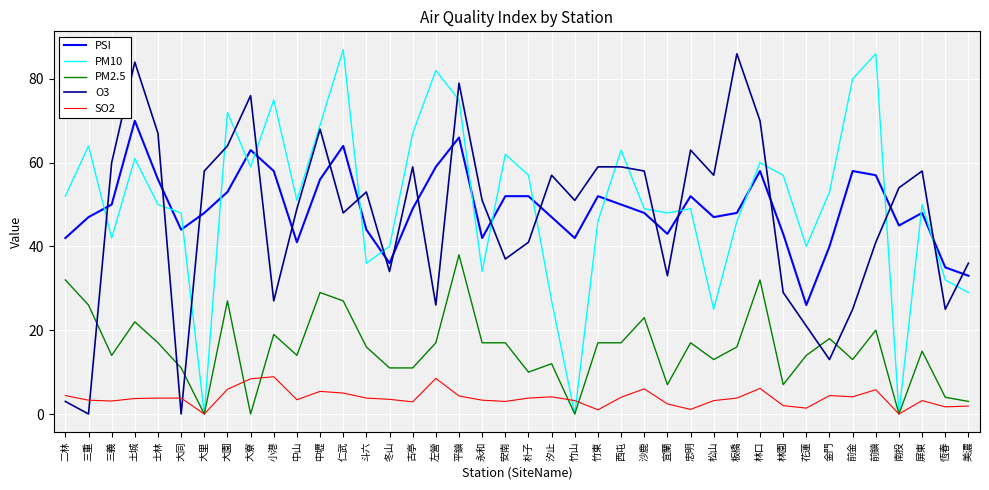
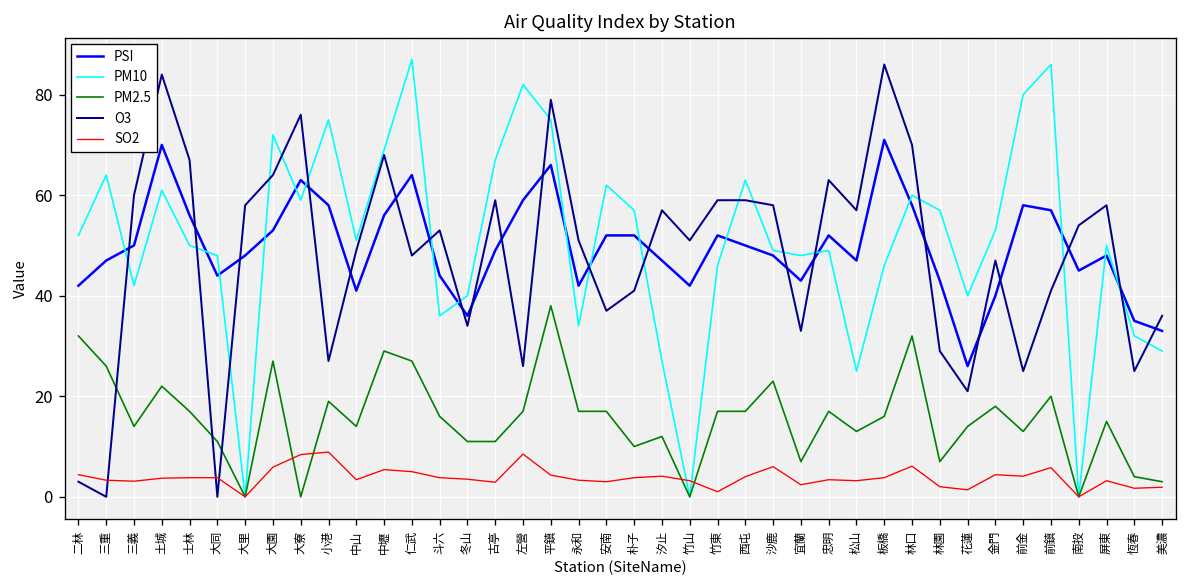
  {
    "PSI": {
      "二林": 42,
      "三重": 47,
      "三義": 50,
      "土城": 70,
      "士林": 56,
      "大同": 44,
      "大里": 48,
      "大園": 53,
      "大寮": 63,
      "小港": 58,
      "中山": 41,
      "中壢": 56,
      "仁武": 64,
      "斗六": 44,
      "冬山": 36,
      "古亭": 49,
      "左營": 59,
      "平鎮": 66,
      "永和": 42,
      "安南": 52,
      "朴子": 52,
      "汐止": 47,
      "竹山": 42,
      "竹東": 52,
      "西屯": 50,
      "沙鹿": 48,
      "宜蘭": 43,
      "忠明": 52,
      "松山": 47,
-     "板橋": 48,
+     "板橋": 71,
      "林口": 58,
      "林園": 43,
      "花蓮": 26,
      "金門": 40,
      "前金": 58,
      "前鎮": 57,
      "南投": 45,
      "屏東": 48,
      "恆春": 35,
      "美濃": 33
    },
    "PM10": {
      "二林": 52,
      "三重": 64,
      "三義": 42,
      "土城": 61,
      "士林": 50,
      "大同": 48,
      "大園": 72,
      "大寮": 59,
      "小港": 75,
      "中山": 51,
      "中壢": 69,
      "仁武": 87,
      "斗六": 36,
      "冬山": 40,
      "古亭": 67,
      "左營": 82,
      "平鎮": 75,
      "永和": 34,
      "安南": 62,
      "朴子": 57,
      "汐止": 27,
      "竹東": 46,
      "西屯": 63,
      "沙鹿": 49,
      "宜蘭": 48,
      "忠明": 49,
      "松山": 25,
      "板橋": 46,
      "林口": 60,
      "林園": 57,
      "花蓮": 40,
      "金門": 53,
      "前金": 80,
      "前鎮": 86,
      "屏東": 50,
      "恆春": 32,
      "美濃": 29
    },
    "PM2.5": {
      "二林": 32,
      "三重": 26,
      "三義": 14,
      "土城": 22,
      "士林": 17,
      "大同": 11,
      "大園": 27,
      "大寮": 0,
      "小港": 19,
      "中山": 14,
      "中壢": 29,
      "仁武": 27,
      "斗六": 16,
      "冬山": 11,
      "古亭": 11,
      "左營": 17,
      "平鎮": 38,
      "永和": 17,
      "安南": 17,
      "朴子": 10,
      "汐止": 12,
      "竹東": 17,
      "西屯": 17,
      "沙鹿": 23,
      "宜蘭": 7,
      "忠明": 17,
      "松山": 13,
      "板橋": 16,
      "林口": 32,
      "林園": 7,
      "花蓮": 14,
      "金門": 18,
      "前金": 13,
      "前鎮": 20,
      "屏東": 15,
      "恆春": 4,
      "美濃": 3
    },
    "O3": {
      "二林": 3,
      "三重": 0,
      "三義": 60,
      "土城": 84,
      "士林": 67,
      "大同": 0,
      "大里": 58,
      "大園": 64,
      "大寮": 76,
      "小港": 27,
      "中山": 49,
      "中壢": 68,
      "仁武": 48,
      "斗六": 53,
      "冬山": 34,
      "古亭": 59,
      "左營": 26,
      "平鎮": 79,
      "永和": 51,
      "安南": 37,
      "朴子": 41,
      "汐止": 57,
      "竹山": 51,
      "竹東": 59,
      "西屯": 59,
      "沙鹿": 58,
      "宜蘭": 33,
      "忠明": 63,
      "松山": 57,
      "板橋": 86,
      "林口": 70,
      "林園": 29,
      "花蓮": 21,
-     "金門": 13,
+     "金門": 47,
      "前金": 25,
      "前鎮": 41,
      "南投": 54,
      "屏東": 58,
      "恆春": 25,
      "美濃": 36
    },
    "SO2": {
      "二林": 4,
      "三重": 3,
      "三義": 3,
      "土城": 4,
      "士林": 4,
      "大同": 4,
      "大園": 6,
      "大寮": 8,
      "小港": 9,
      "中山": 3,
      "中壢": 5,
      "仁武": 5,
      "斗六": 4,
      "冬山": 4,
      "古亭": 3,
      "左營": 9,
      "平鎮": 4,
      "永和": 3,
      "安南": 3,
      "朴子": 4,
      "汐止": 4,
      "竹山": 3,
      "竹東": 1,
      "西屯": 4,
      "沙鹿": 6,
      "宜蘭": 2,
-     "忠明": 1,
+     "忠明": 3,
      "松山": 3,
      "板橋": 4,
      "林口": 6,
      "林園": 2,
      "花蓮": 1,
      "金門": 4,
      "前金": 4,
      "前鎮": 6,
      "屏東": 3,
      "恆春": 2,
      "美濃": 2
    }
  }
